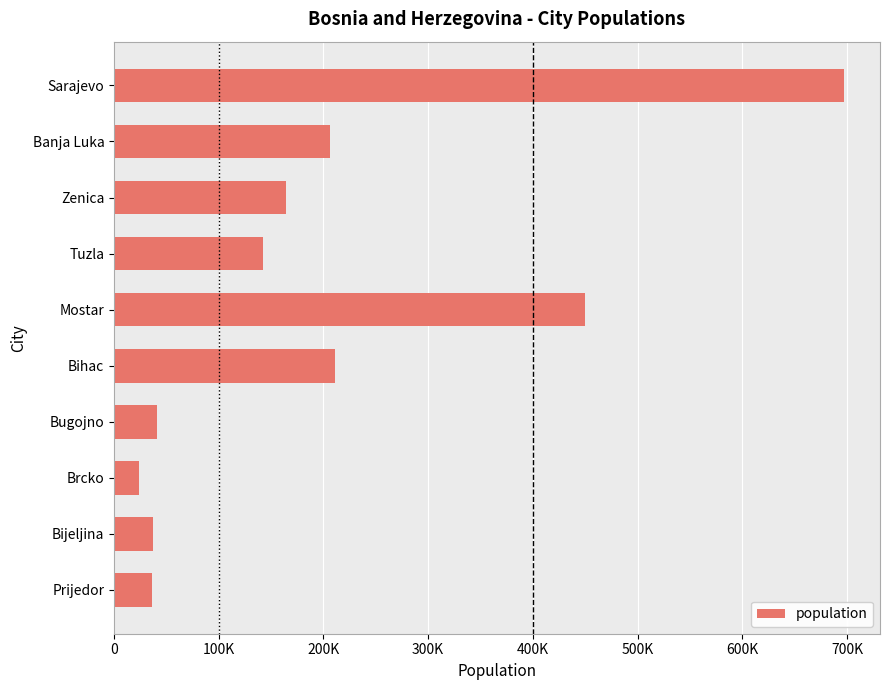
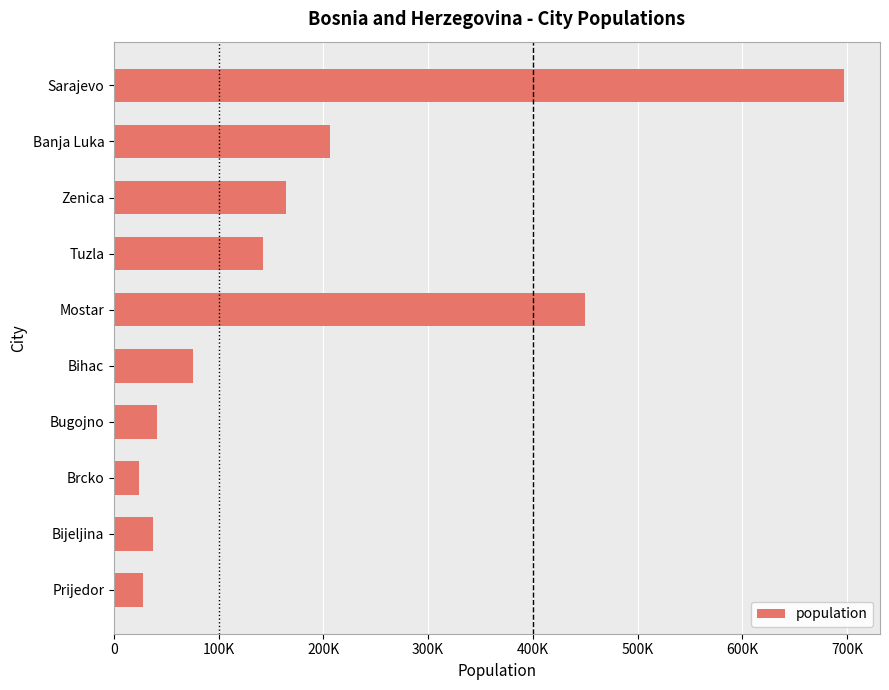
  {
    "Sarajevo": 697000,
    "Banja Luka": 207000,
    "Zenica": 164000,
    "Tuzla": 142000,
    "Mostar": 450000,
-   "Bihac": 211000,
+   "Bihac": 76000,
    "Bugojno": 41000,
    "Brcko": 24000,
    "Bijeljina": 38000,
-   "Prijedor": 36000
+   "Prijedor": 28000
  }
